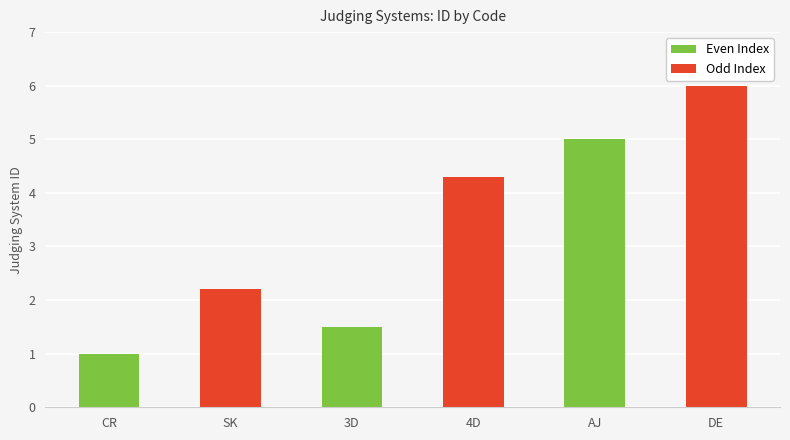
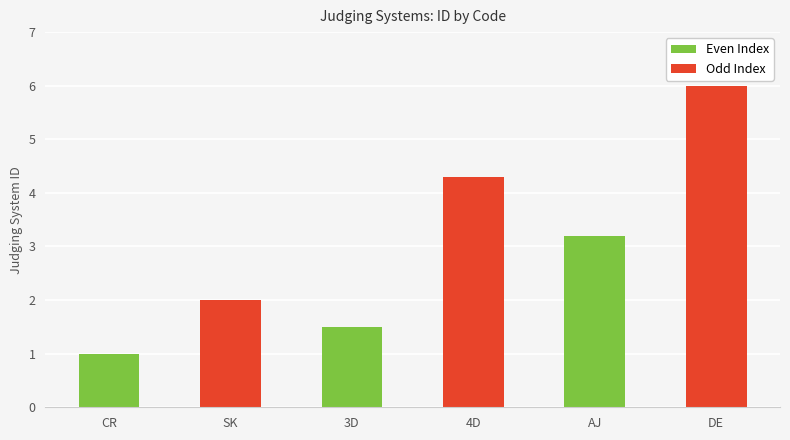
  {
    "CR": 1.0,
-   "SK": 2.2,
+   "SK": 2.0,
    "3D": 1.5,
    "4D": 4.3,
-   "AJ": 5.0,
+   "AJ": 3.2,
    "DE": 6.0
  }
